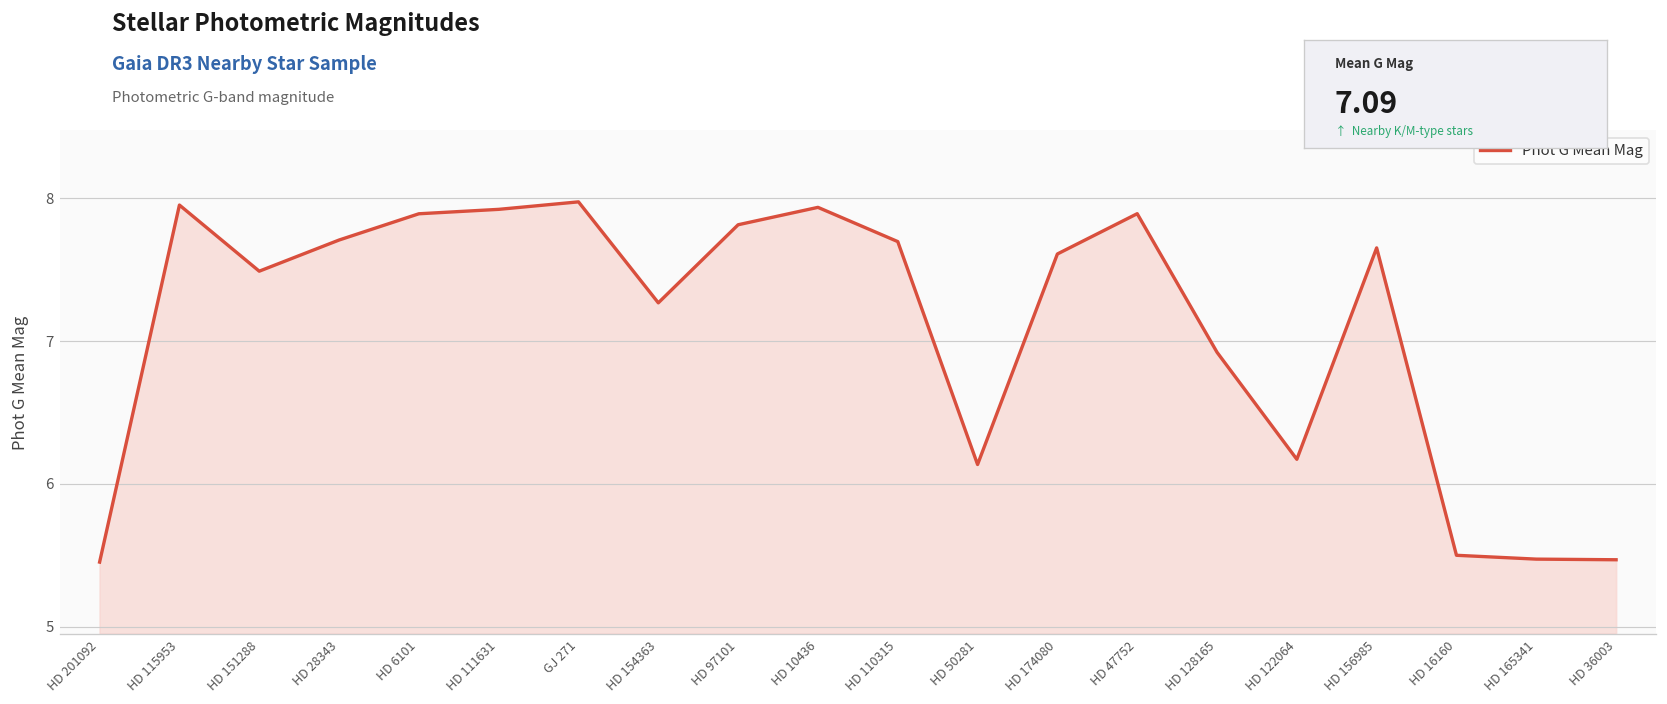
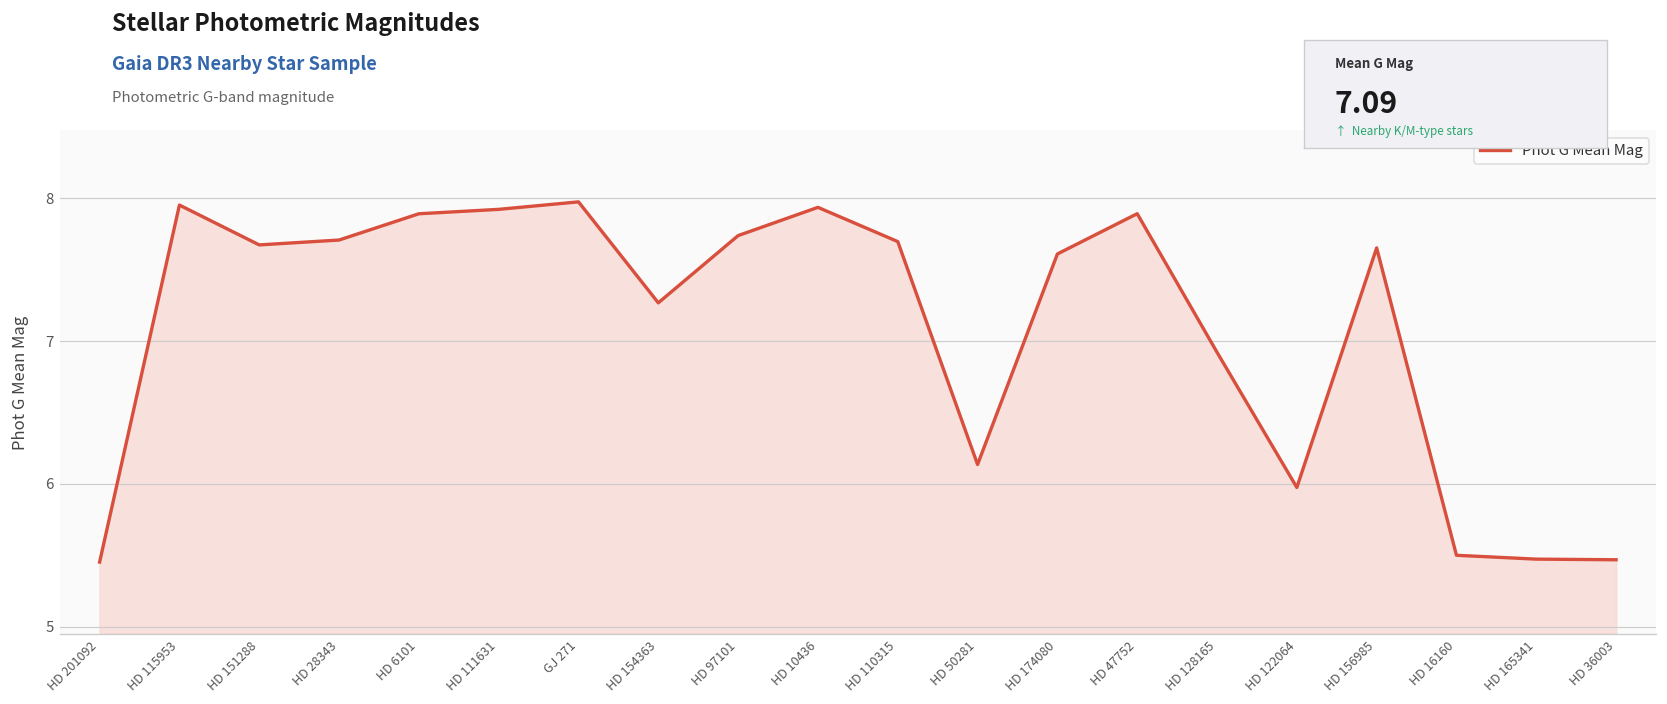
  {
    "HD 201092": 5.45,
    "HD 115953": 7.95,
-   "HD 151288": 7.49,
+   "HD 151288": 7.67,
    "HD 28343": 7.70,
    "HD 6101": 7.89,
    "HD 111631": 7.92,
    "GJ 271": 7.97,
    "HD 154363": 7.26,
-   "HD 97101": 7.81,
+   "HD 97101": 7.74,
    "HD 10436": 7.93,
    "HD 110315": 7.69,
    "HD 50281": 6.13,
    "HD 174080": 7.61,
    "HD 47752": 7.89,
    "HD 128165": 6.92,
-   "HD 122064": 6.17,
+   "HD 122064": 5.97,
    "HD 156985": 7.65,
    "HD 16160": 5.50,
    "HD 165341": 5.47,
    "HD 36003": 5.47
  }
